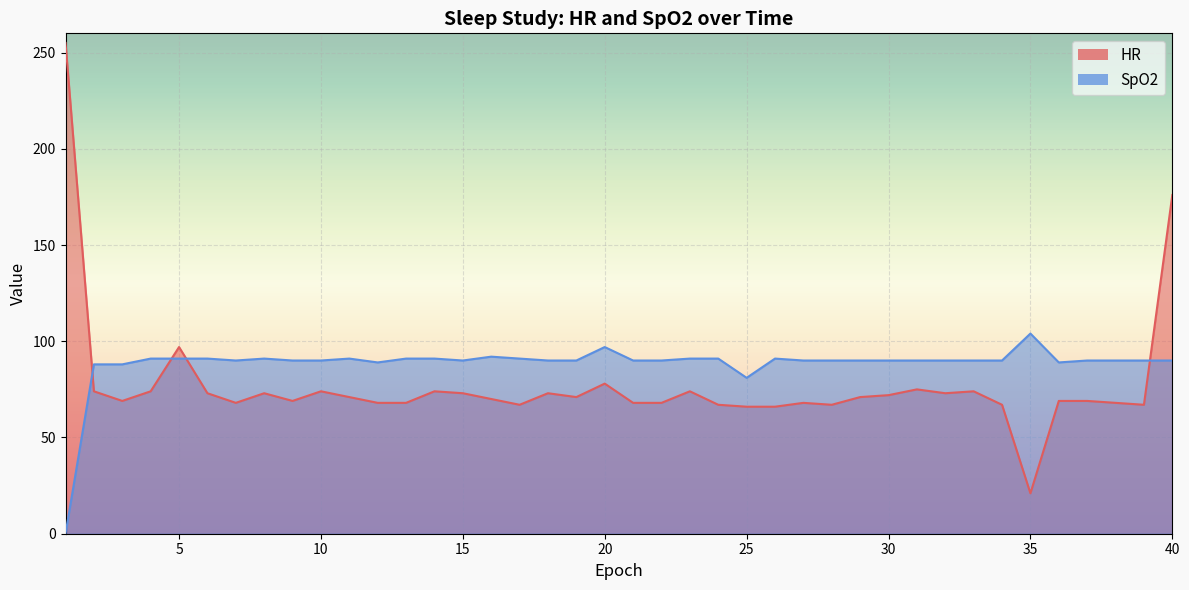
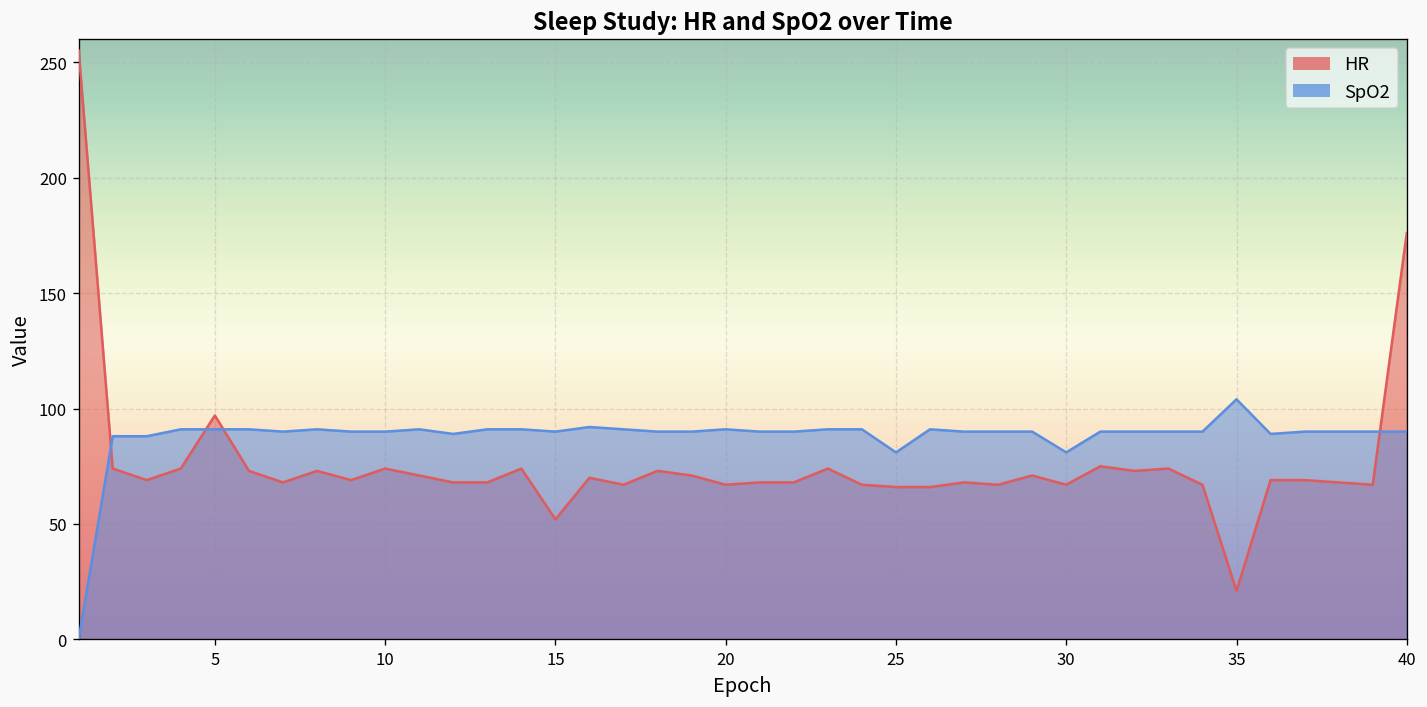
  {
    "HR": {
      "5": 97,
      "10": 74,
-     "15": 73,
-     "20": 78,
+     "15": 52,
+     "20": 67,
      "25": 66,
-     "30": 72,
+     "30": 67,
      "35": 21,
      "40": 176
    },
    "SpO2": {
      "5": 91,
      "10": 90,
      "15": 90,
-     "20": 97,
+     "20": 91,
      "25": 81,
-     "30": 90,
+     "30": 81,
      "35": 104,
      "40": 90
    }
  }
